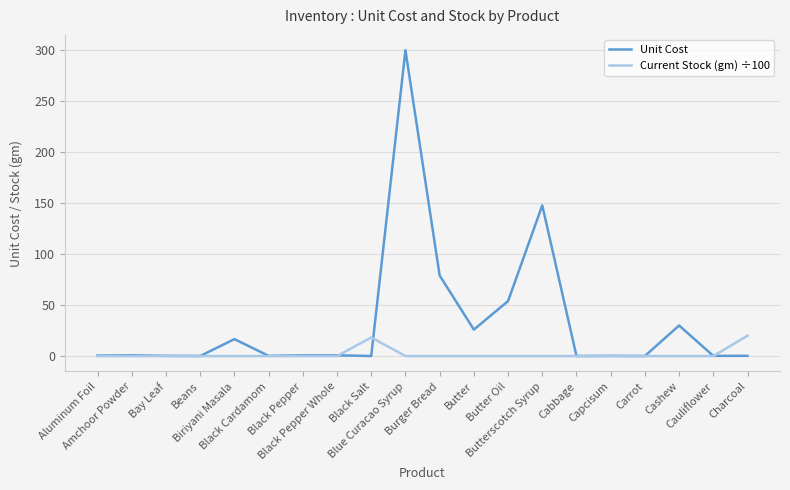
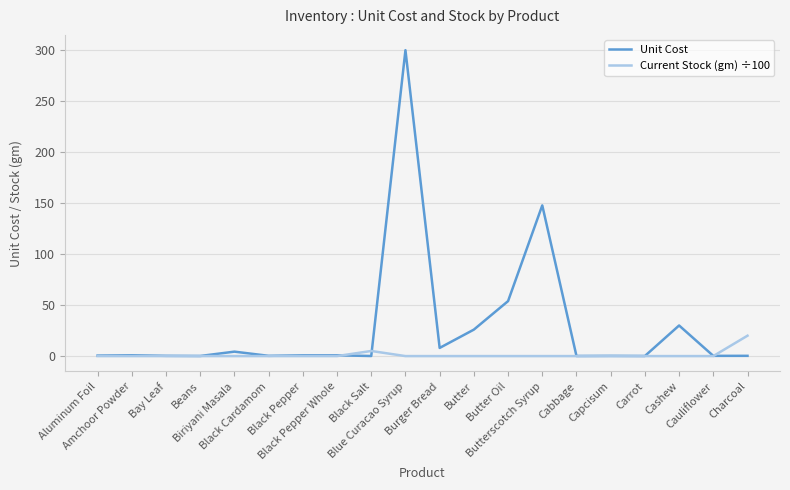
  {
    "Unit Cost": {
-     "Biriyani Masala": 17,
+     "Biriyani Masala": 4,
      "Black Salt": 0,
      "Blue Curacao Syrup": 300,
-     "Burger Bread": 79,
+     "Burger Bread": 8,
      "Butter": 26,
      "Butter Oil": 54,
      "Butterscotch Syrup": 148,
      "Cashew": 30,
      "Charcoal": 0
    },
    "Current Stock (gm) ÷100": {
      "Biriyani Masala": 0,
-     "Black Salt": 18,
+     "Black Salt": 5,
      "Blue Curacao Syrup": 0,
      "Burger Bread": 0,
      "Butter": 0,
      "Butter Oil": 0,
      "Butterscotch Syrup": 0,
      "Cashew": 0,
      "Charcoal": 20
    }
  }
